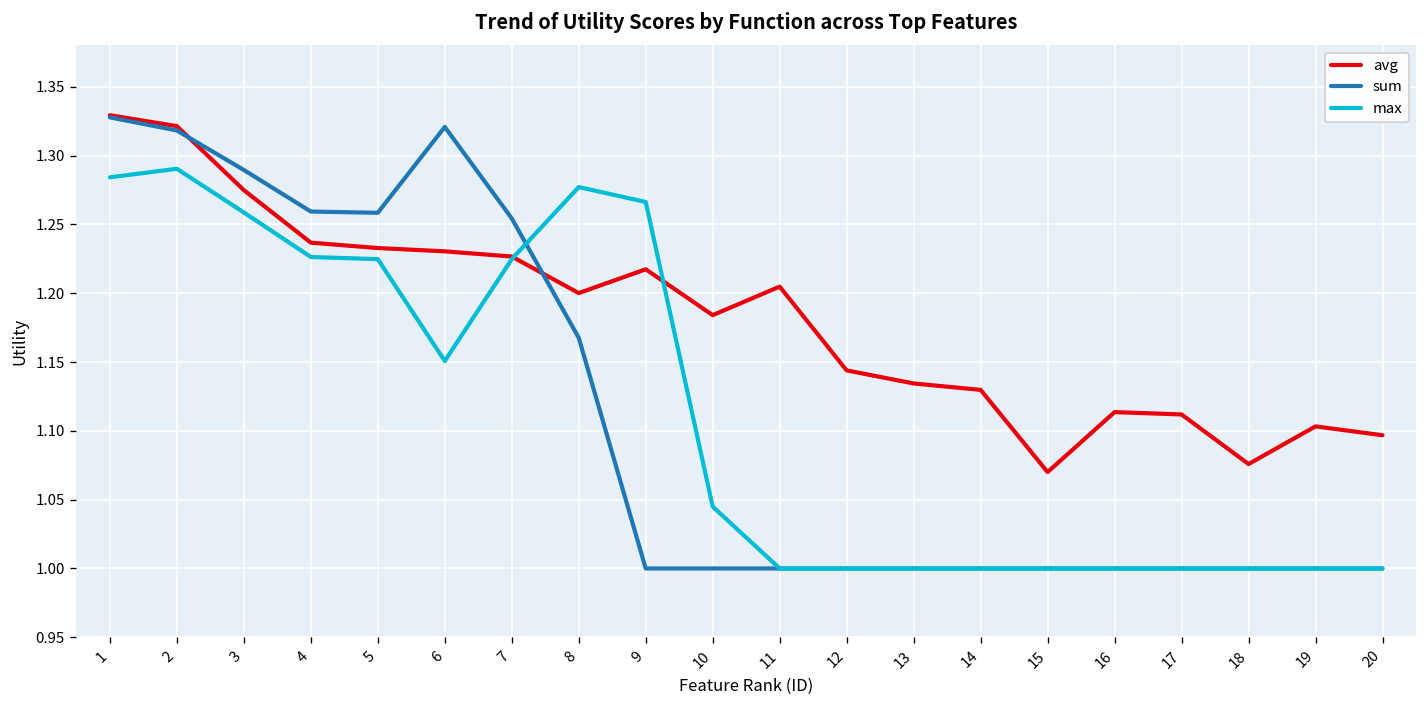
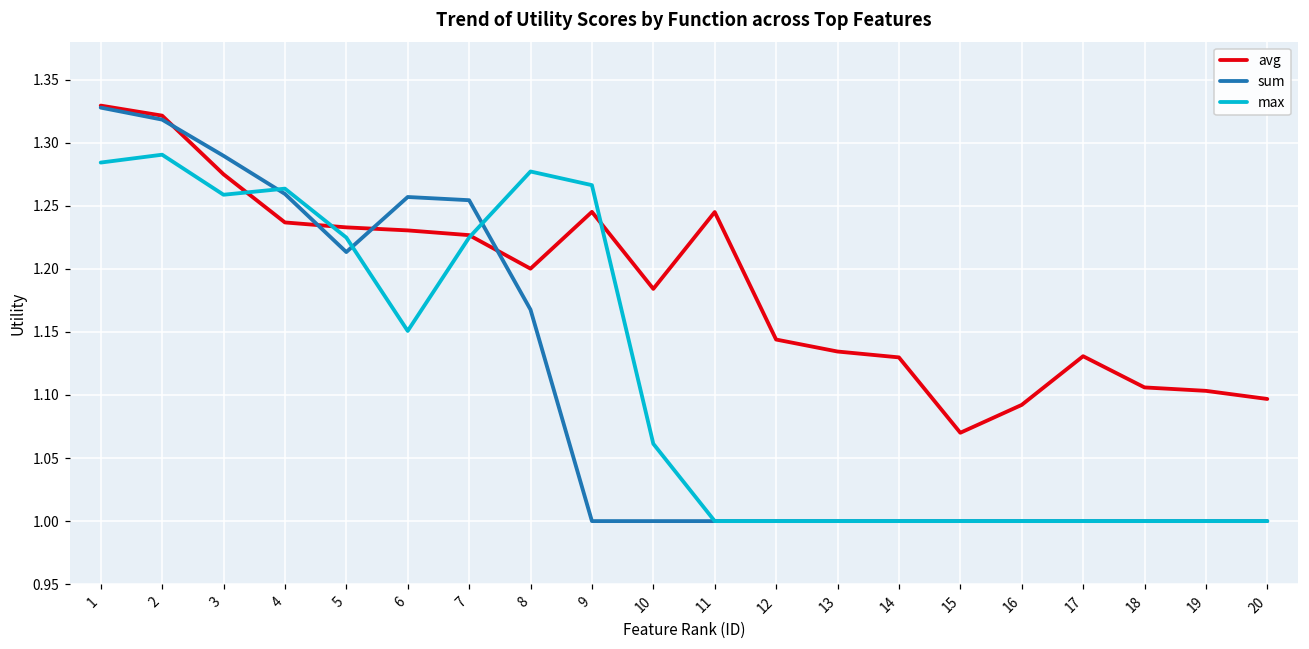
  {
    "avg": {
      "2": 1.321,
      "3": 1.275,
      "4": 1.237,
      "5": 1.233,
      "6": 1.230,
      "8": 1.200,
-     "9": 1.217,
+     "9": 1.245,
      "10": 1.184,
-     "11": 1.205,
+     "11": 1.245,
      "12": 1.144,
      "13": 1.134,
      "14": 1.130,
      "15": 1.070,
-     "16": 1.114,
-     "17": 1.112,
-     "18": 1.076,
+     "16": 1.092,
+     "17": 1.131,
+     "18": 1.106,
      "19": 1.103,
      "20": 1.097
    },
    "sum": {
      "2": 1.318,
      "3": 1.290,
      "4": 1.259,
-     "5": 1.258,
-     "6": 1.321,
+     "5": 1.213,
+     "6": 1.257,
      "7": 1.254,
      "8": 1.168,
      "9": 1.000,
      "10": 1.000
    },
    "max": {
      "1": 1.284,
      "2": 1.290,
      "3": 1.259,
-     "4": 1.226,
+     "4": 1.264,
      "5": 1.225,
      "6": 1.151,
      "8": 1.277,
      "9": 1.266,
-     "10": 1.045
+     "10": 1.061
    }
  }
